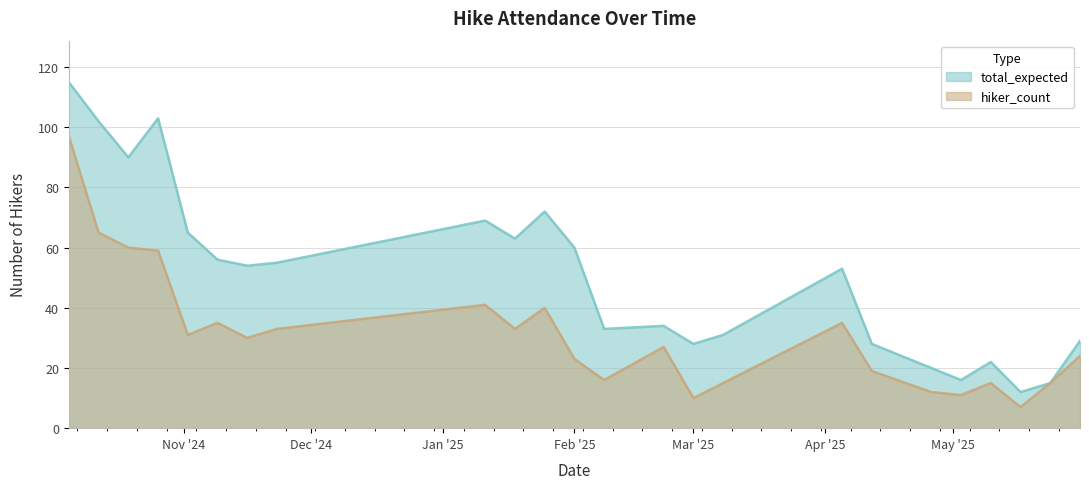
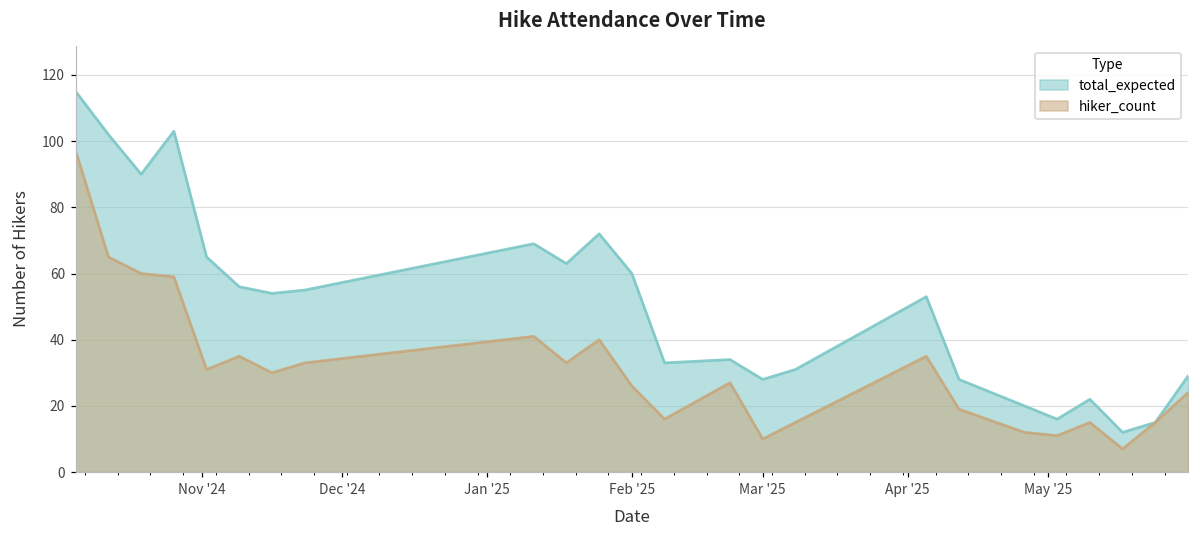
  {
    "total_expected": {
      "Feb '25": 60,
      "Mar '25": 28
    },
    "hiker_count": {
-     "Feb '25": 23,
+     "Feb '25": 26,
      "Mar '25": 10
    }
  }
